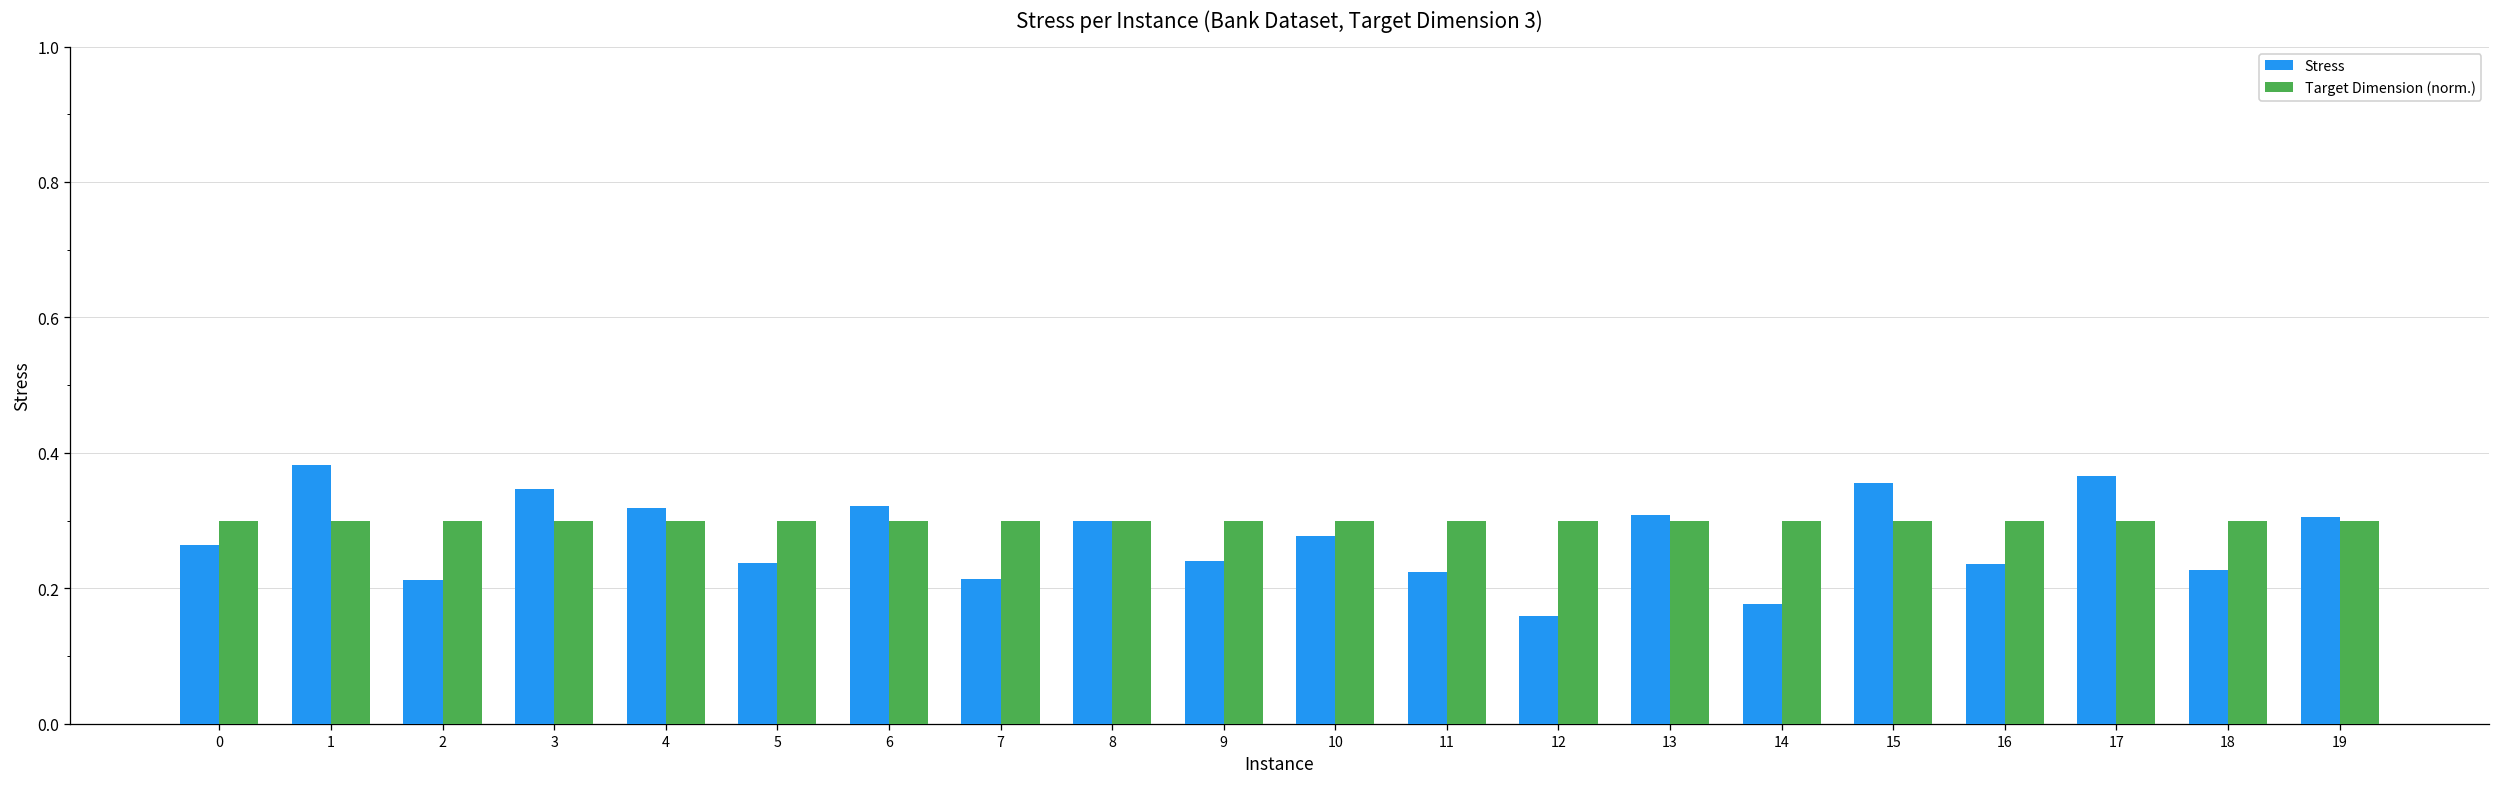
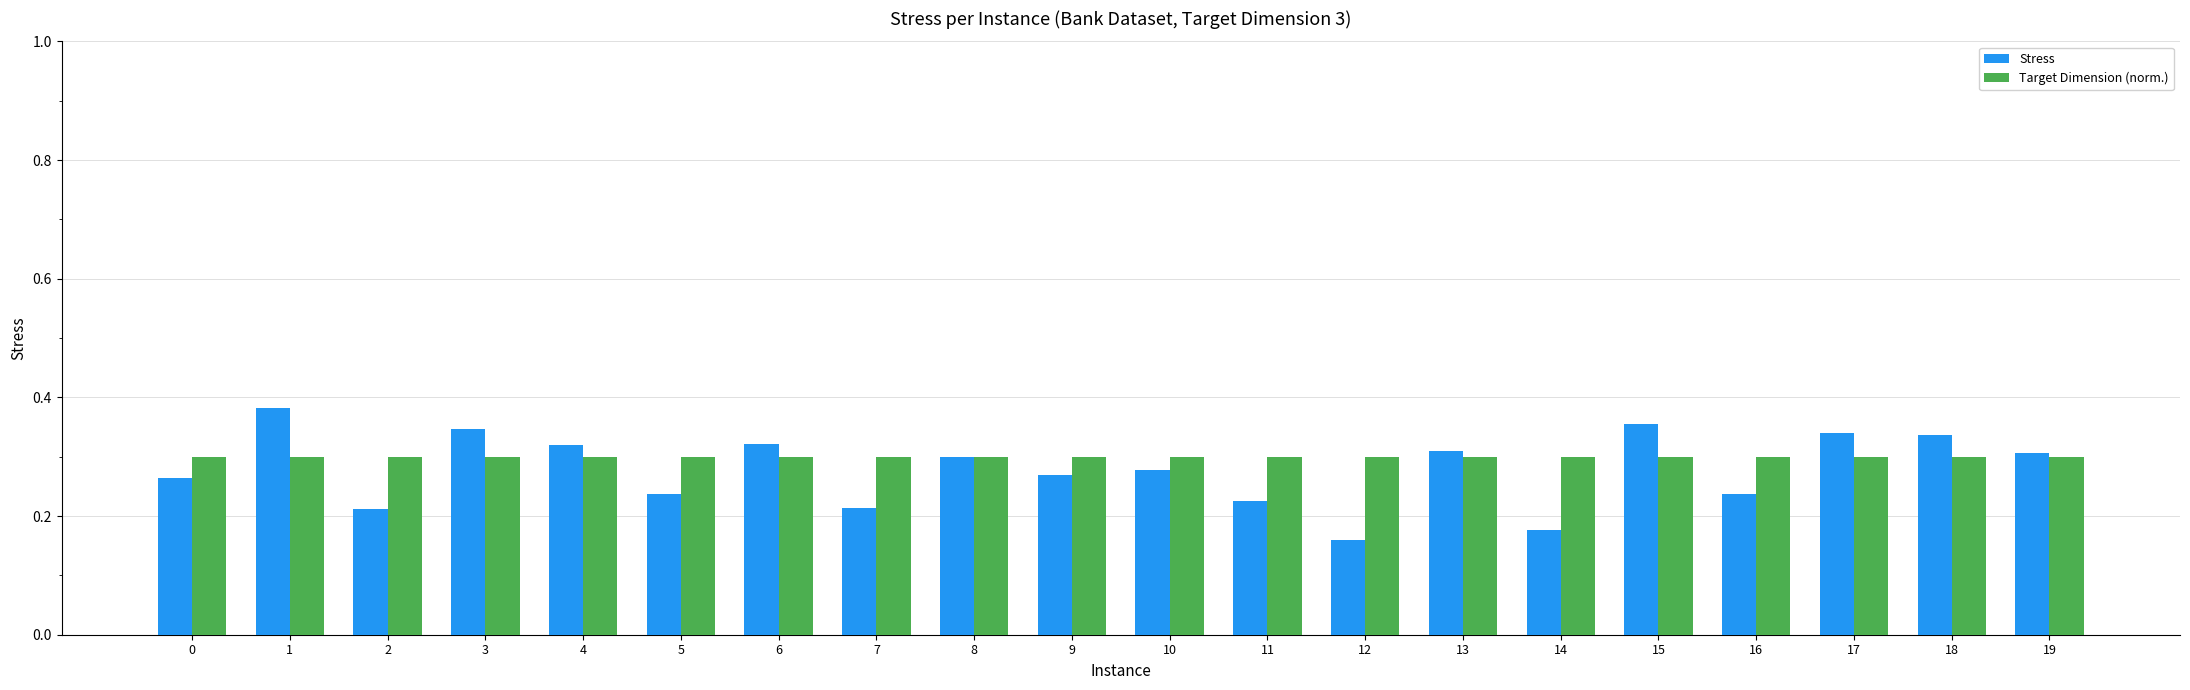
  {
    "Stress": {
      "0": 0.26,
      "1": 0.38,
      "2": 0.21,
      "3": 0.35,
      "4": 0.32,
      "5": 0.24,
      "6": 0.32,
      "7": 0.21,
      "8": 0.30,
-     "9": 0.24,
+     "9": 0.27,
      "10": 0.28,
      "11": 0.22,
      "12": 0.16,
      "13": 0.31,
      "14": 0.18,
      "15": 0.36,
      "16": 0.24,
-     "17": 0.37,
-     "18": 0.23,
+     "17": 0.34,
+     "18": 0.34,
      "19": 0.31
    },
    "Target Dimension (norm.)": {
      "0": 0.30,
      "1": 0.30,
      "2": 0.30,
      "3": 0.30,
      "4": 0.30,
      "5": 0.30,
      "6": 0.30,
      "7": 0.30,
      "8": 0.30,
      "9": 0.30,
      "10": 0.30,
      "11": 0.30,
      "12": 0.30,
      "13": 0.30,
      "14": 0.30,
      "15": 0.30,
      "16": 0.30,
      "17": 0.30,
      "18": 0.30,
      "19": 0.30
    }
  }
